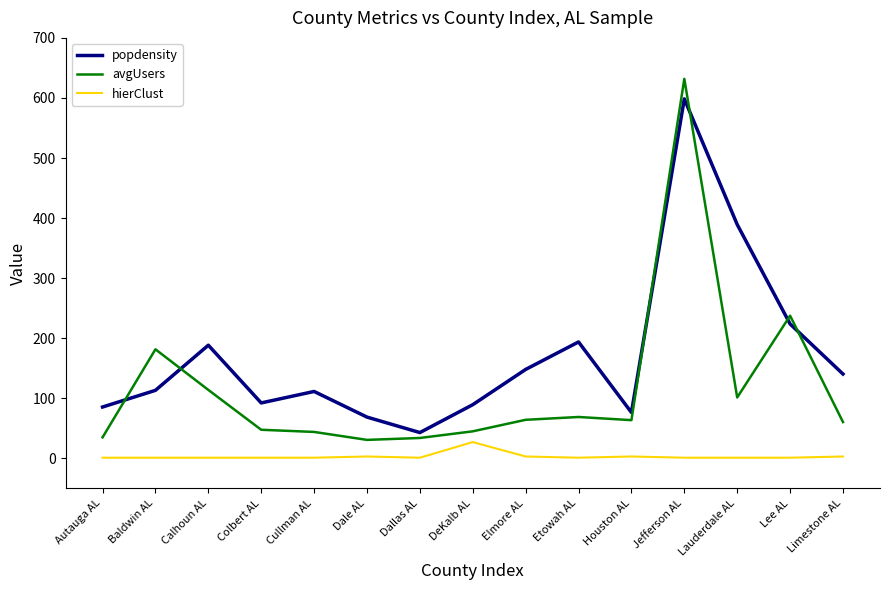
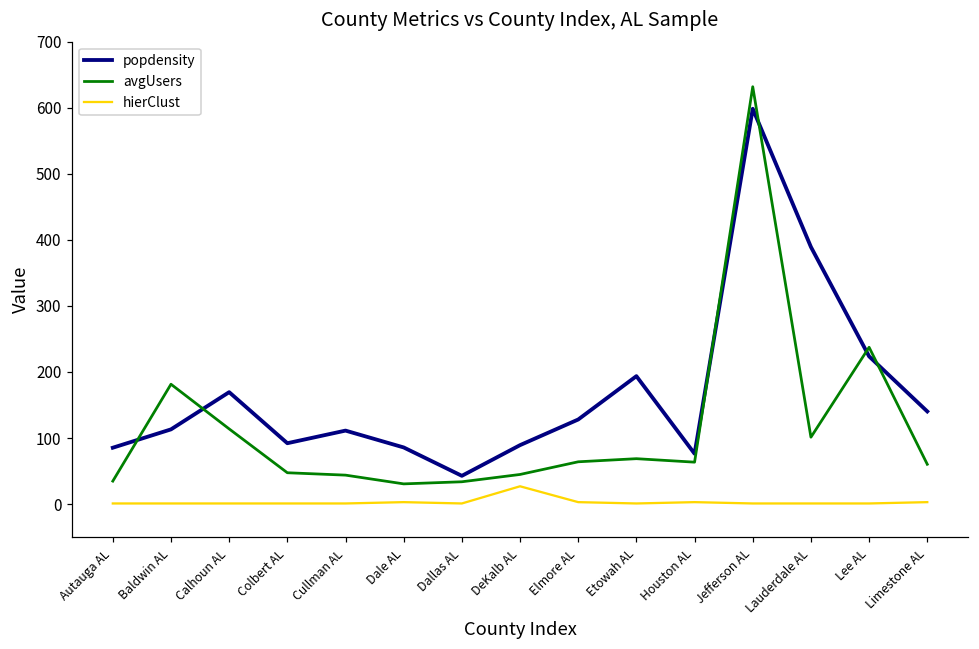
  {
    "popdensity": {
      "Autauga AL": 90,
      "Baldwin AL": 110,
-     "Calhoun AL": 190,
+     "Calhoun AL": 170,
      "Colbert AL": 90,
      "Cullman AL": 110,
-     "Dale AL": 70,
+     "Dale AL": 90,
      "Dallas AL": 40,
      "DeKalb AL": 90,
-     "Elmore AL": 150,
+     "Elmore AL": 130,
      "Etowah AL": 190,
      "Houston AL": 80,
      "Jefferson AL": 600,
      "Lauderdale AL": 390,
      "Lee AL": 220,
      "Limestone AL": 140
    },
    "avgUsers": {
      "Autauga AL": 30,
      "Baldwin AL": 180,
      "Calhoun AL": 110,
      "Colbert AL": 50,
      "Cullman AL": 40,
      "Dale AL": 30,
      "Dallas AL": 30,
      "DeKalb AL": 40,
      "Elmore AL": 60,
      "Etowah AL": 70,
      "Houston AL": 60,
      "Jefferson AL": 630,
      "Lauderdale AL": 100,
      "Lee AL": 240,
      "Limestone AL": 60
    },
    "hierClust": {
      "Autauga AL": 0,
      "Baldwin AL": 0,
      "Calhoun AL": 0,
      "Colbert AL": 0,
      "Cullman AL": 0,
      "Dale AL": 0,
      "Dallas AL": 0,
      "DeKalb AL": 30,
      "Elmore AL": 0,
      "Etowah AL": 0,
      "Houston AL": 0,
      "Jefferson AL": 0,
      "Lauderdale AL": 0,
      "Lee AL": 0,
      "Limestone AL": 0
    }
  }
